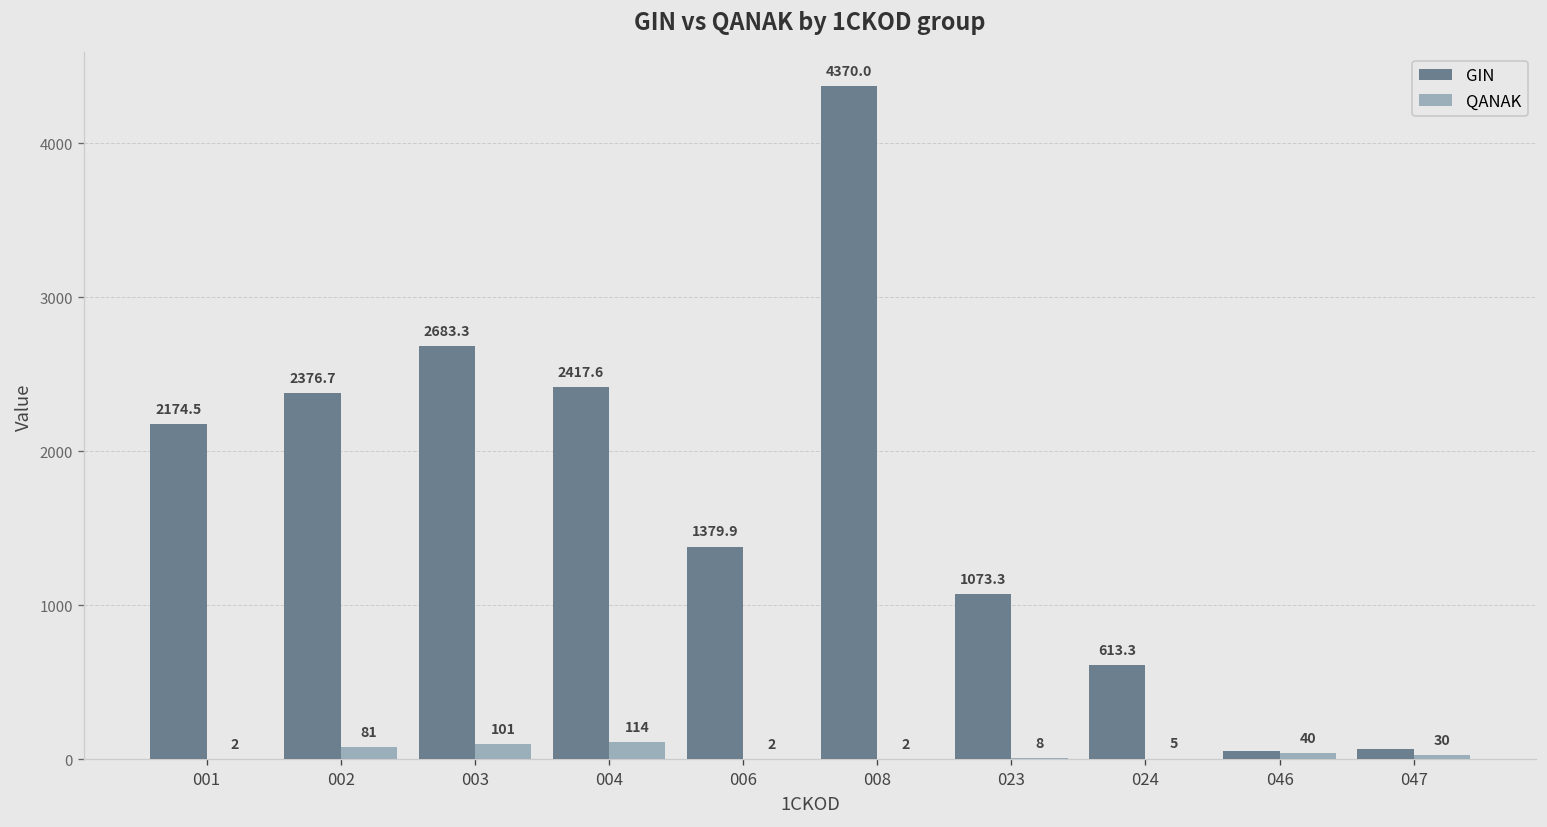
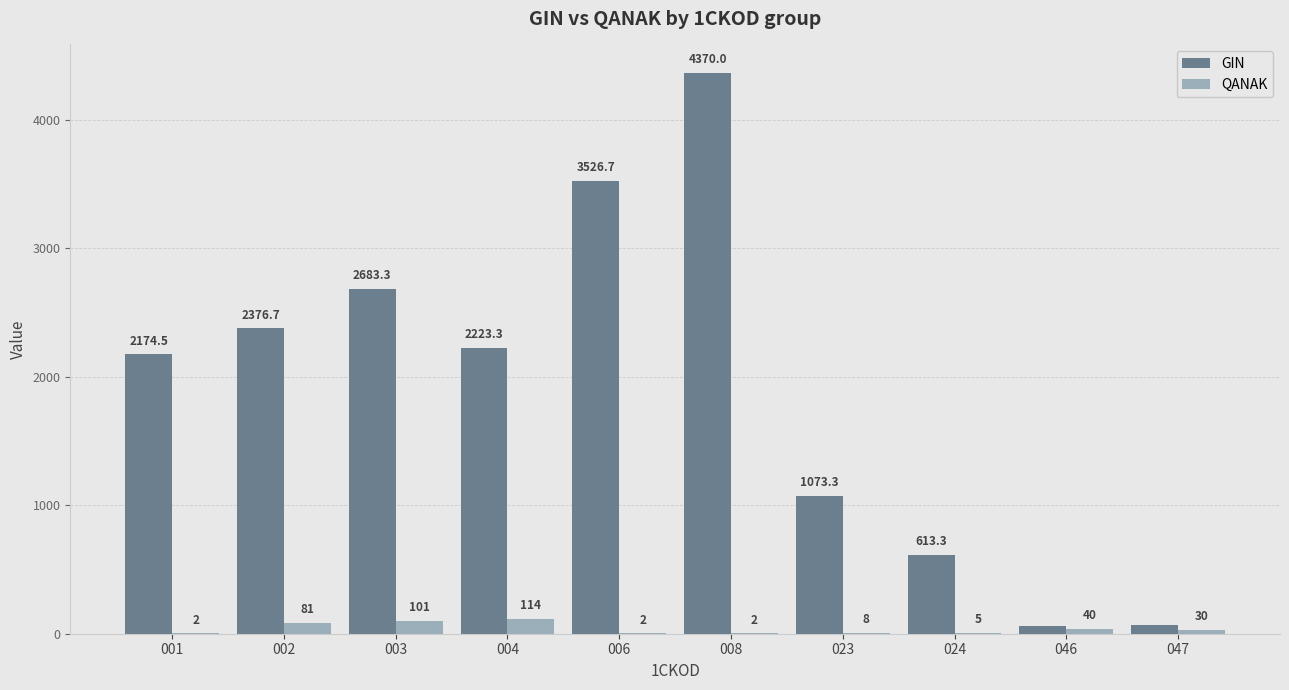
  {
    "GIN": {
      "001": 2174.5,
      "002": 2376.7,
      "003": 2683.3,
-     "004": 2417.6,
-     "006": 1379.9,
+     "004": 2223.3,
+     "006": 3526.7,
      "008": 4370.0,
      "023": 1073.3,
      "024": 613.3
    },
    "QANAK": {
      "001": 2,
      "002": 81,
      "003": 101,
      "004": 114,
      "006": 2,
      "008": 2,
      "023": 8,
      "024": 5,
      "046": 40,
      "047": 30
    }
  }
